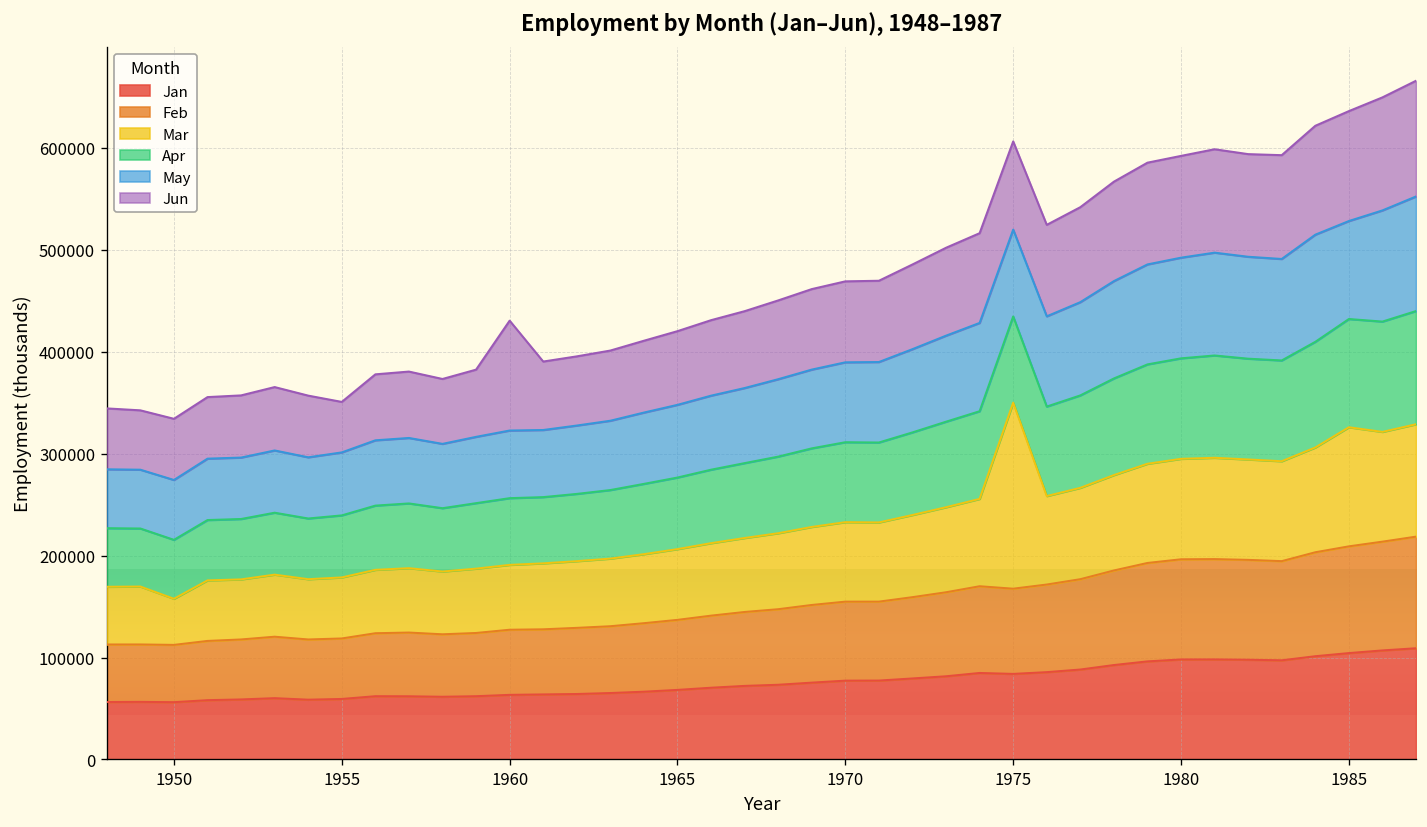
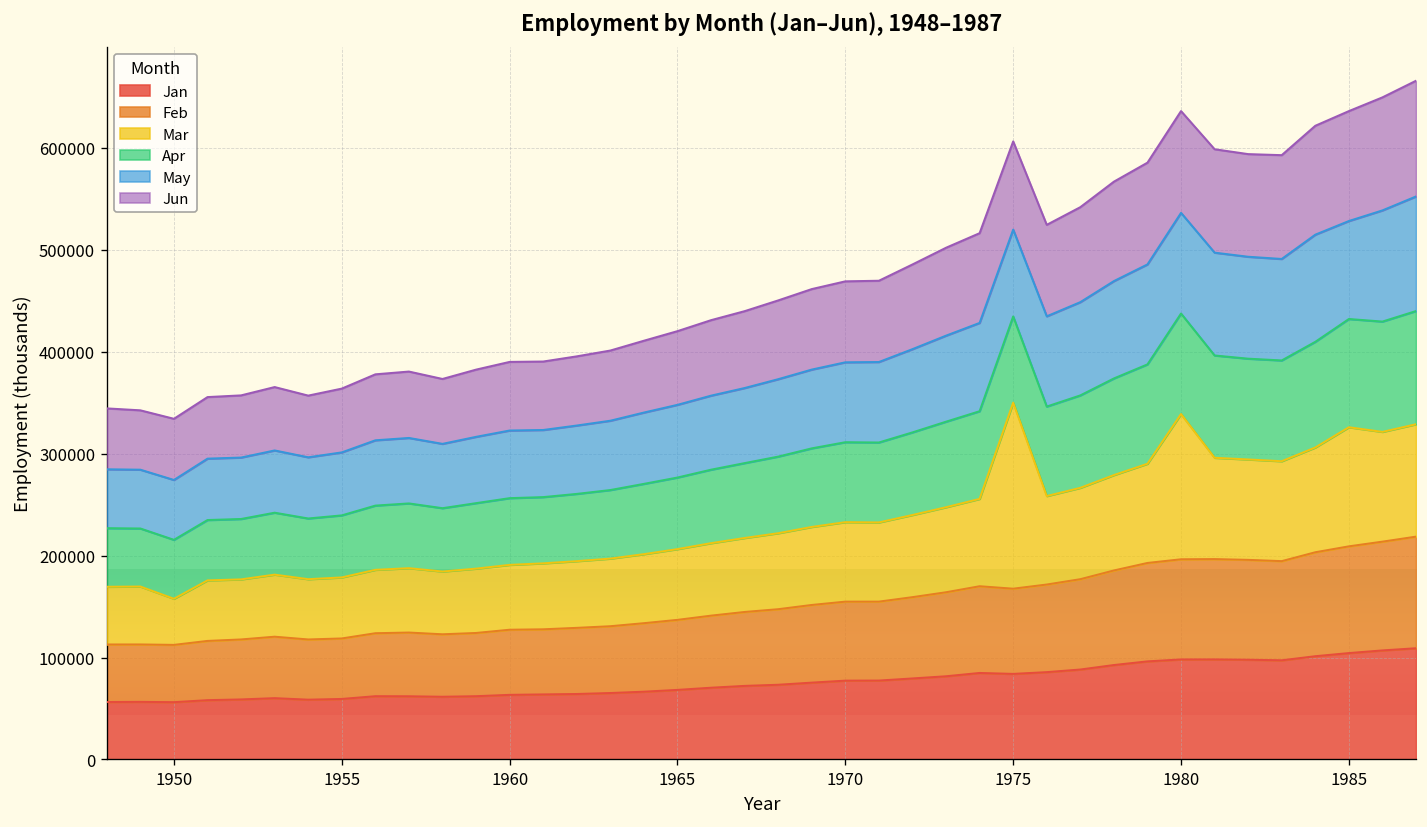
  {
    "Mar": {
      "1950": 50000,
      "1955": 60000,
      "1960": 60000,
      "1965": 70000,
      "1970": 80000,
      "1975": 180000,
-     "1980": 100000,
+     "1980": 140000,
      "1985": 120000
    },
    "Apr": {
      "1950": 60000,
      "1955": 60000,
      "1960": 70000,
      "1965": 70000,
      "1970": 80000,
      "1975": 80000,
      "1980": 100000,
      "1985": 110000
    },
    "May": {
      "1950": 60000,
      "1955": 60000,
      "1960": 70000,
      "1965": 70000,
      "1970": 80000,
      "1975": 90000,
      "1980": 100000,
      "1985": 100000
    },
    "Jun": {
      "1950": 60000,
-     "1955": 50000,
-     "1960": 110000,
+     "1955": 60000,
+     "1960": 70000,
      "1965": 70000,
      "1970": 80000,
      "1975": 90000,
      "1980": 100000,
      "1985": 110000
    }
  }
